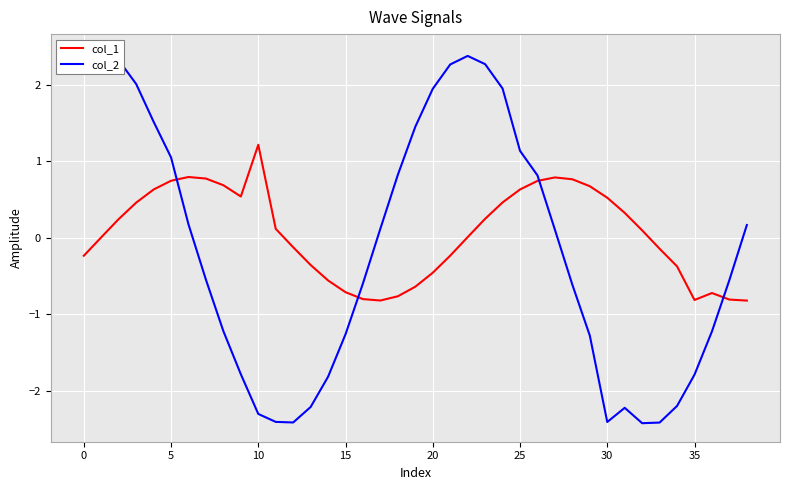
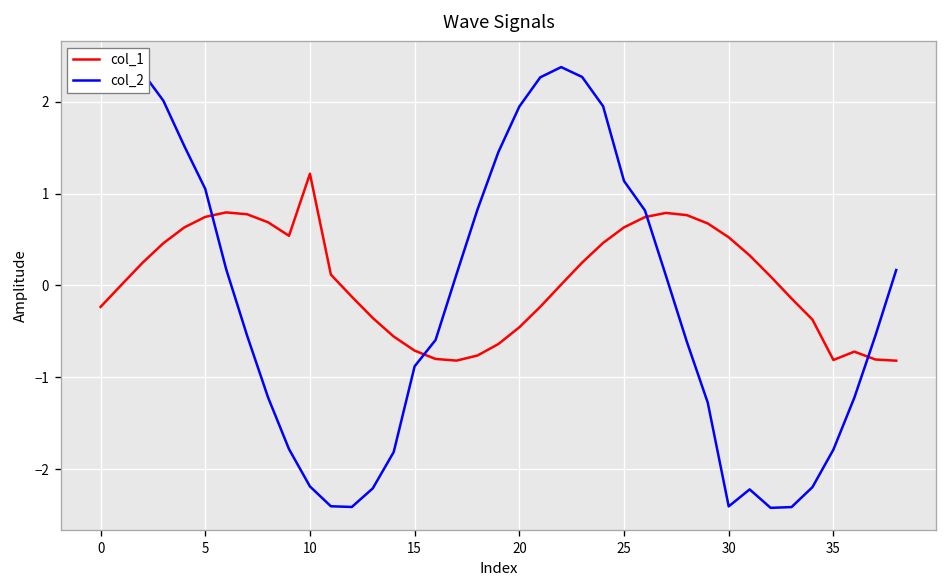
  {
    "col_1": {
      "0": -0.2,
      "5": 0.7,
      "10": 1.2,
      "15": -0.7,
      "20": -0.5,
      "25": 0.6,
      "30": 0.5,
      "35": -0.8
    },
    "col_2": {
      "5": 1.1,
-     "10": -2.3,
-     "15": -1.3,
+     "10": -2.2,
+     "15": -0.9,
      "20": 1.9,
      "25": 1.1,
      "30": -2.4,
      "35": -1.8
    }
  }
